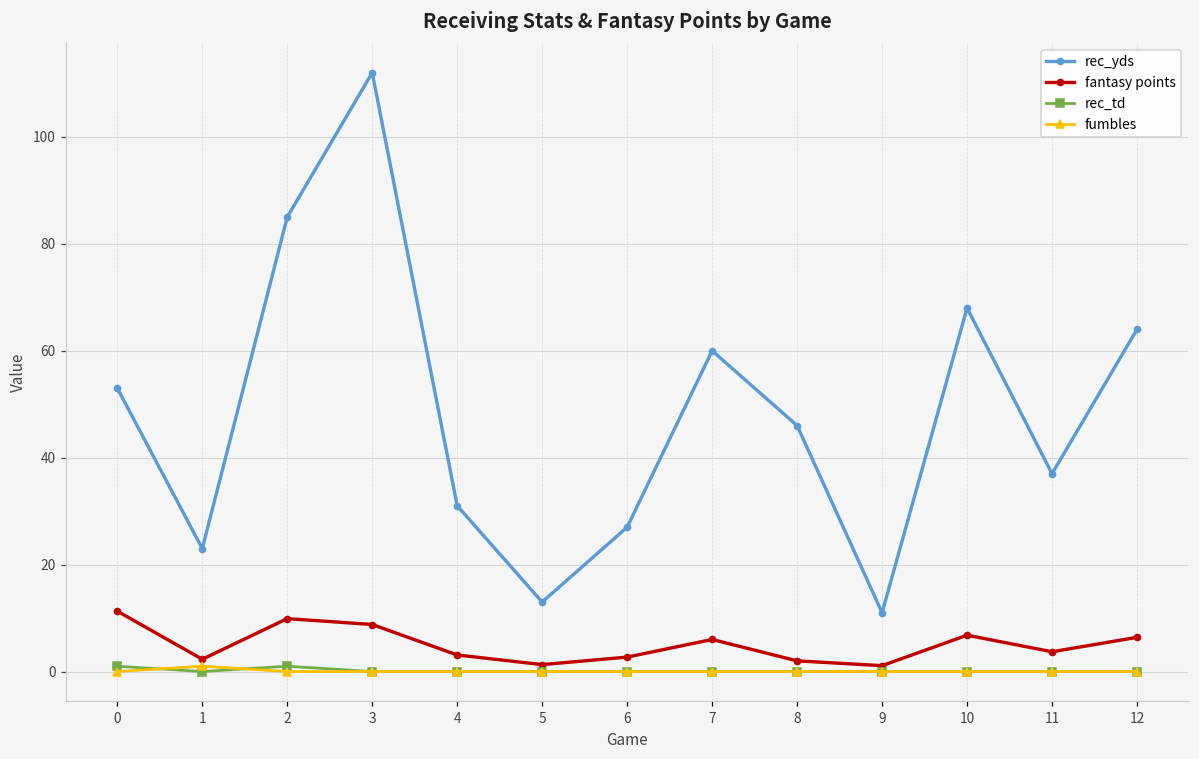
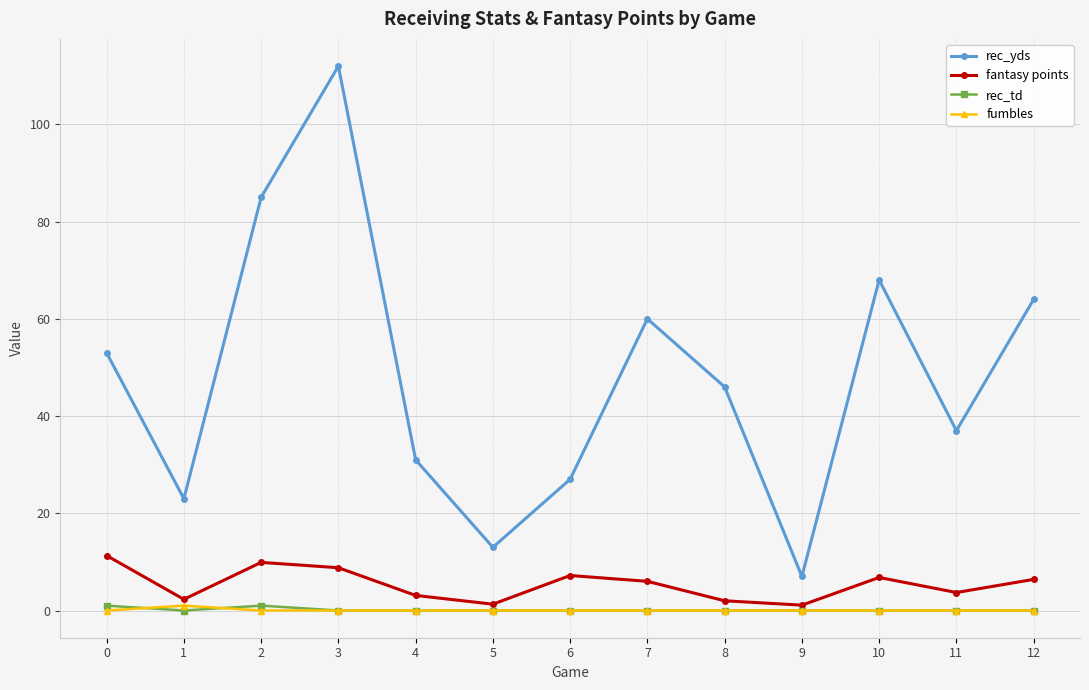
  {
    "rec_yds": {
      "0": 53,
      "1": 23,
      "2": 85,
      "3": 112,
      "4": 31,
      "5": 13,
      "6": 27,
      "7": 60,
      "8": 46,
-     "9": 11,
+     "9": 7,
      "10": 68,
      "11": 37,
      "12": 64
    },
    "fantasy points": {
      "0": 11,
      "1": 2,
      "2": 10,
      "3": 9,
      "4": 3,
      "5": 1,
-     "6": 3,
+     "6": 7,
      "7": 6,
      "8": 2,
      "9": 1,
      "10": 7,
      "11": 4,
      "12": 6
    },
    "rec_td": {
      "0": 1,
      "1": 0,
      "2": 1
    },
    "fumbles": {
      "0": 0,
      "1": 1,
      "2": 0
    }
  }
